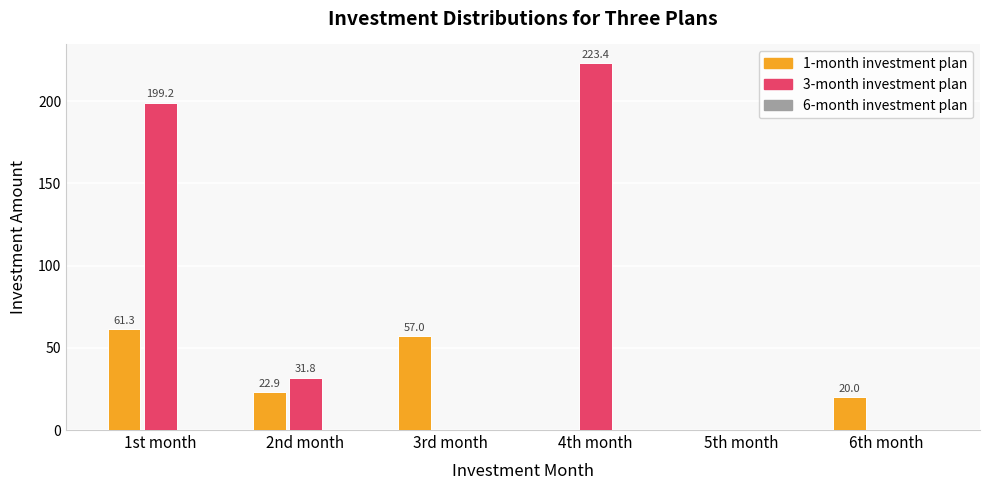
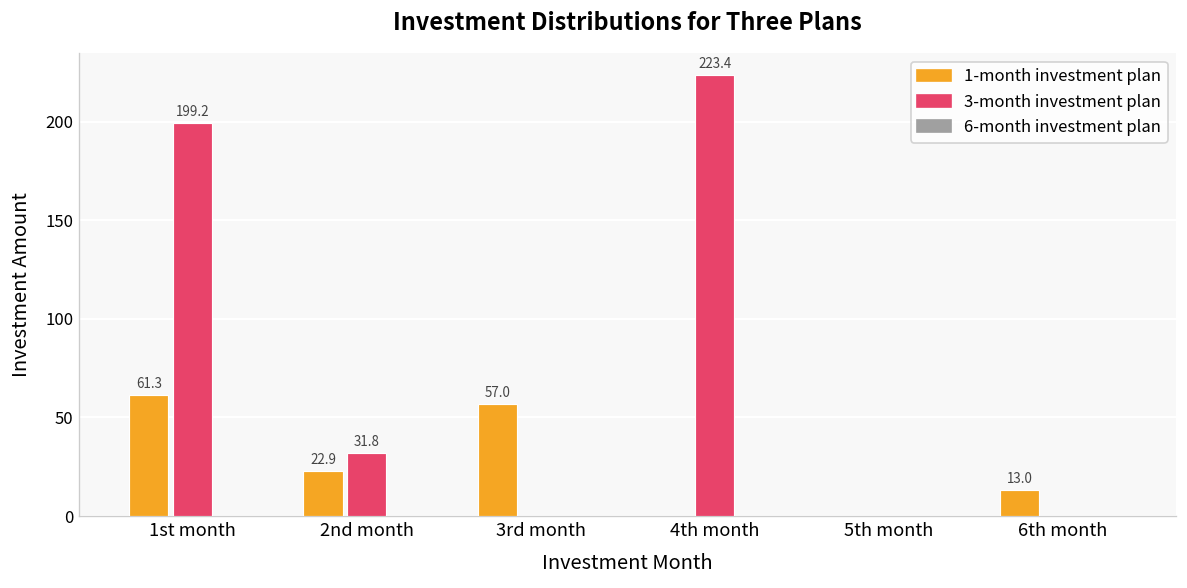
  {
    "1-month investment plan": {
      "1st month": 61.3,
      "2nd month": 22.9,
      "3rd month": 57.0,
-     "6th month": 20.0
+     "6th month": 13.0
    },
    "3-month investment plan": {
      "1st month": 199.2,
      "2nd month": 31.8,
      "4th month": 223.4
    },
    "6-month investment plan": {
      "1st month": 0,
      "2nd month": 0,
      "3rd month": 0,
      "4th month": 0,
      "5th month": 0,
      "6th month": 0
    }
  }
